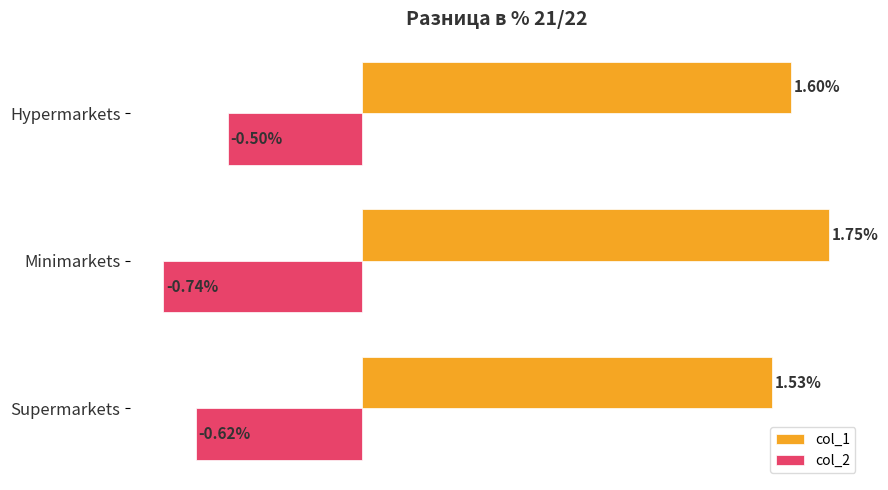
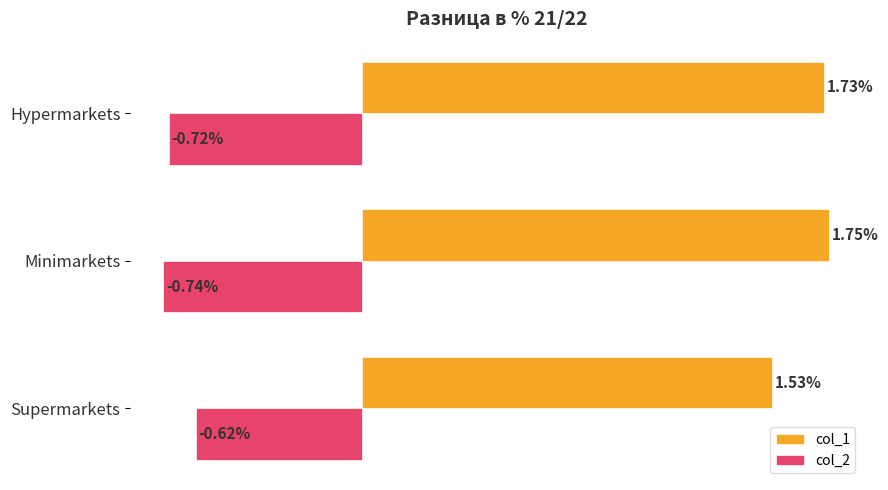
  {
    "col_1": {
-     "Hypermarkets": "1.60%",
+     "Hypermarkets": "1.73%",
      "Minimarkets": "1.75%",
      "Supermarkets": "1.53%"
    },
    "col_2": {
-     "Hypermarkets": "-0.50%",
+     "Hypermarkets": "-0.72%",
      "Minimarkets": "-0.74%",
      "Supermarkets": "-0.62%"
    }
  }
